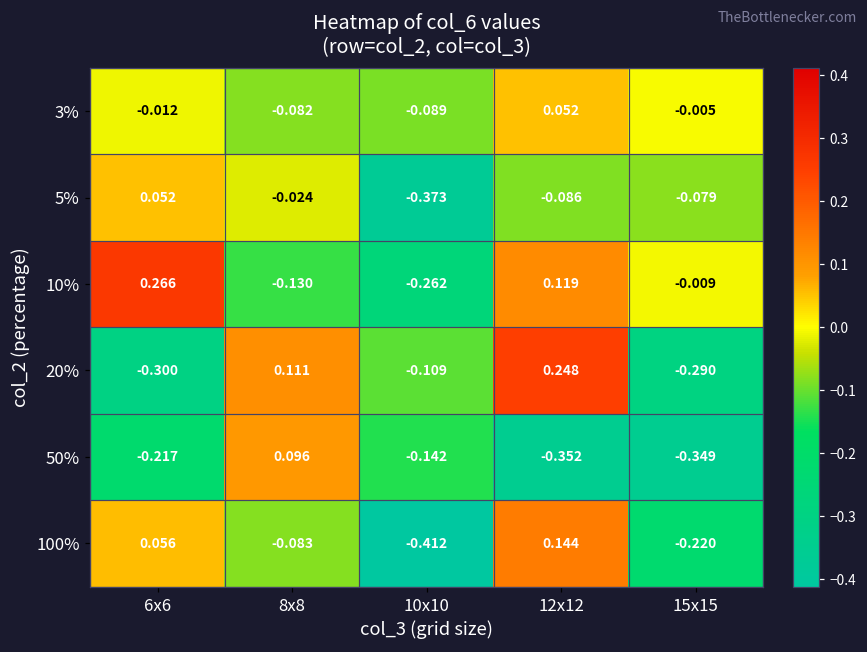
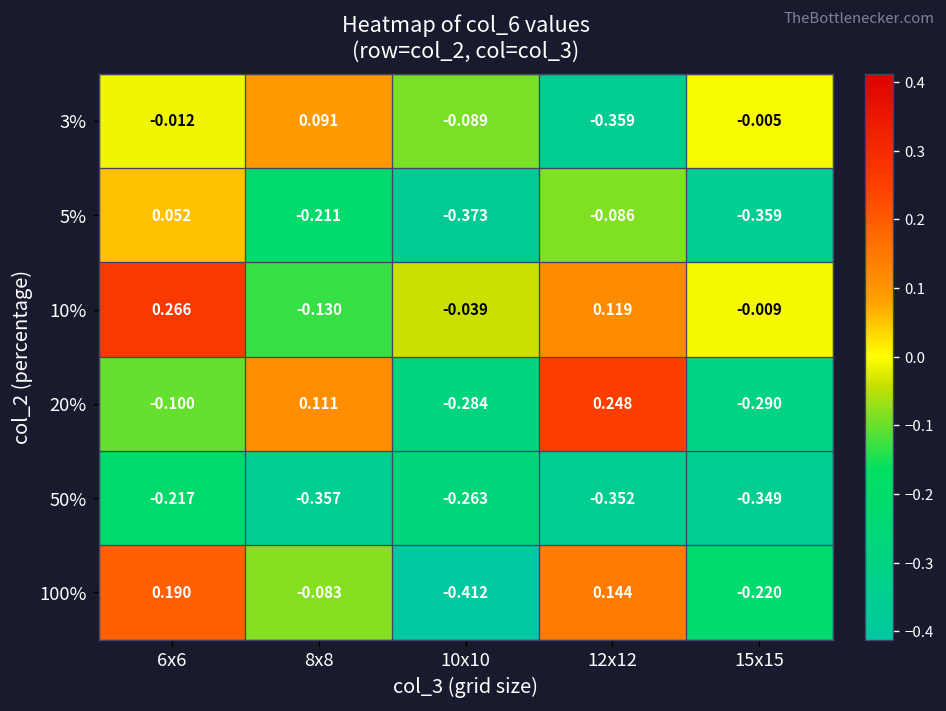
  {
    "3%": {
      "6x6": -0.012,
-     "8x8": -0.082,
+     "8x8": 0.091,
      "10x10": -0.089,
-     "12x12": 0.052,
+     "12x12": -0.359,
      "15x15": -0.005
    },
    "5%": {
      "6x6": 0.052,
-     "8x8": -0.024,
+     "8x8": -0.211,
      "10x10": -0.373,
      "12x12": -0.086,
-     "15x15": -0.079
+     "15x15": -0.359
    },
    "10%": {
      "6x6": 0.266,
      "8x8": -0.130,
-     "10x10": -0.262,
+     "10x10": -0.039,
      "12x12": 0.119,
      "15x15": -0.009
    },
    "20%": {
-     "6x6": -0.300,
+     "6x6": -0.100,
      "8x8": 0.111,
-     "10x10": -0.109,
+     "10x10": -0.284,
      "12x12": 0.248,
      "15x15": -0.290
    },
    "50%": {
      "6x6": -0.217,
-     "8x8": 0.096,
-     "10x10": -0.142,
+     "8x8": -0.357,
+     "10x10": -0.263,
      "12x12": -0.352,
      "15x15": -0.349
    },
    "100%": {
-     "6x6": 0.056,
+     "6x6": 0.190,
      "8x8": -0.083,
      "10x10": -0.412,
      "12x12": 0.144,
      "15x15": -0.220
    }
  }
